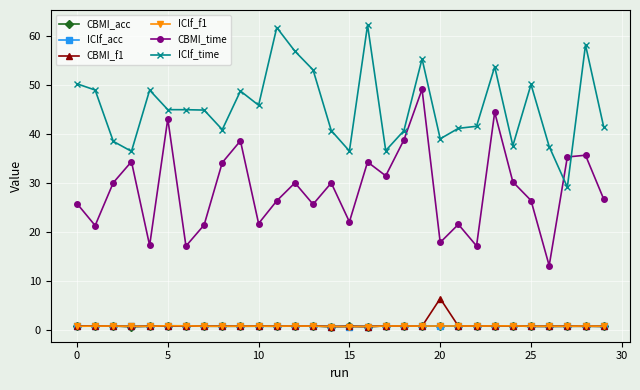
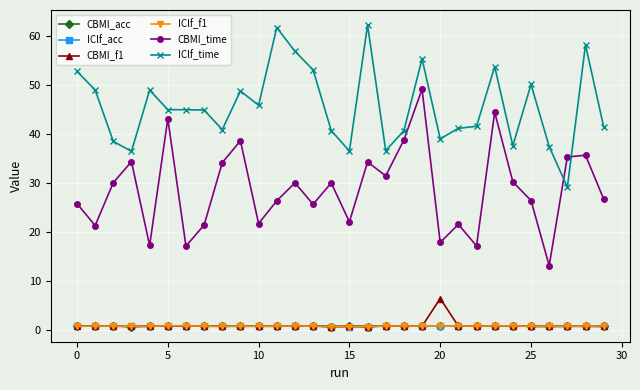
  {
    "CBMI_f1": {
      "20": 7
    },
    "CBMI_time": {
      "0": 26,
      "5": 43,
      "10": 22,
      "15": 22,
      "20": 18,
      "25": 26
    },
    "IClf_time": {
-     "0": 50,
+     "0": 53,
      "5": 45,
      "10": 46,
      "15": 37,
      "20": 39,
      "25": 50
    }
  }
